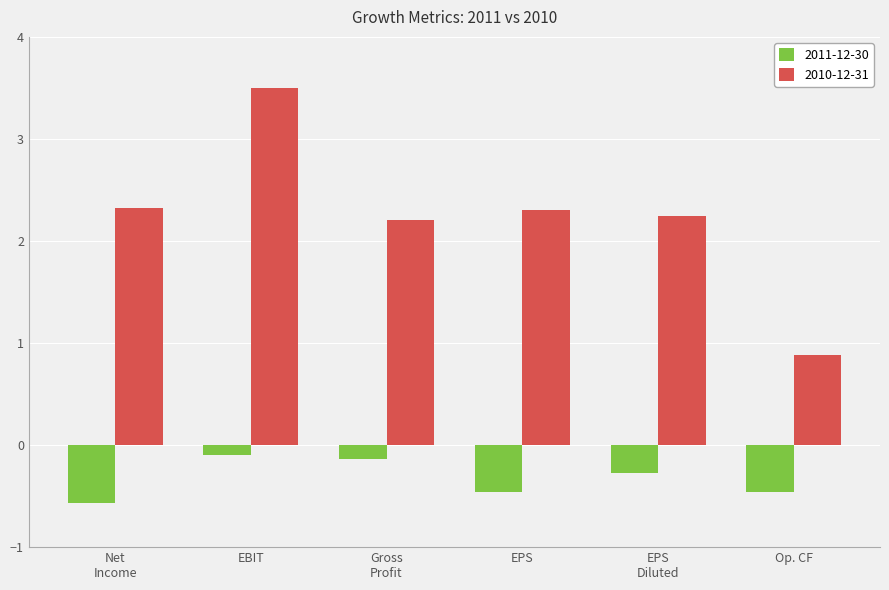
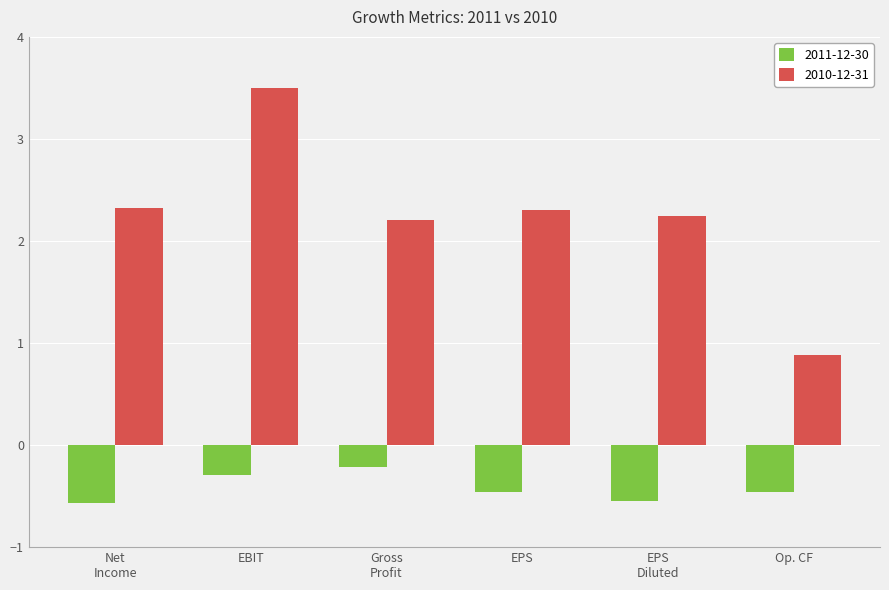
  {
    "2011-12-30": {
      "Net Income": -0.57,
-     "EBIT": -0.10,
-     "Gross Profit": -0.13,
+     "EBIT": -0.29,
+     "Gross Profit": -0.22,
      "EPS": -0.46,
-     "EPS Diluted": -0.28,
+     "EPS Diluted": -0.55,
      "Op. CF": -0.46
    },
    "2010-12-31": {
      "Net Income": 2.32,
      "EBIT": 3.49,
      "Gross Profit": 2.21,
      "EPS": 2.30,
      "EPS Diluted": 2.25,
      "Op. CF": 0.88
    }
  }
